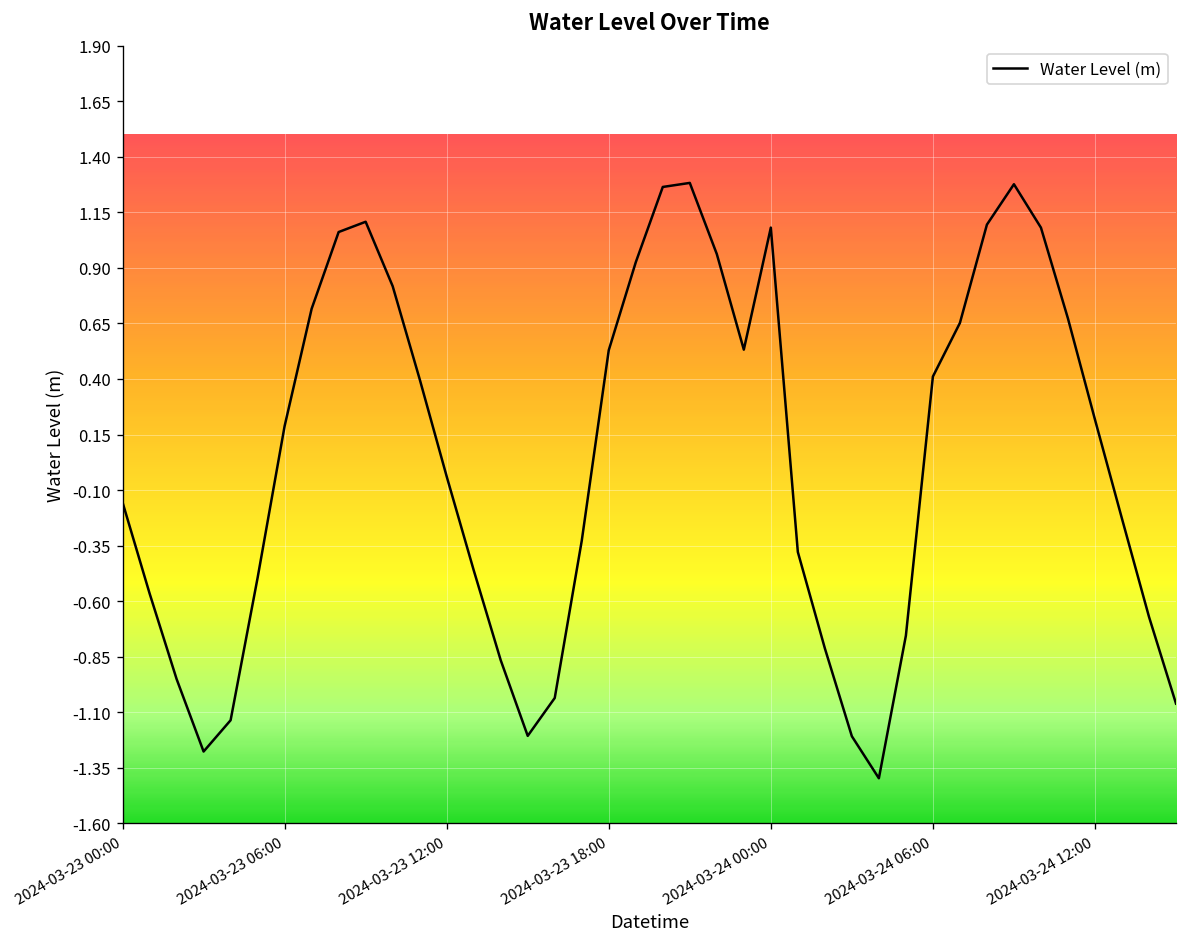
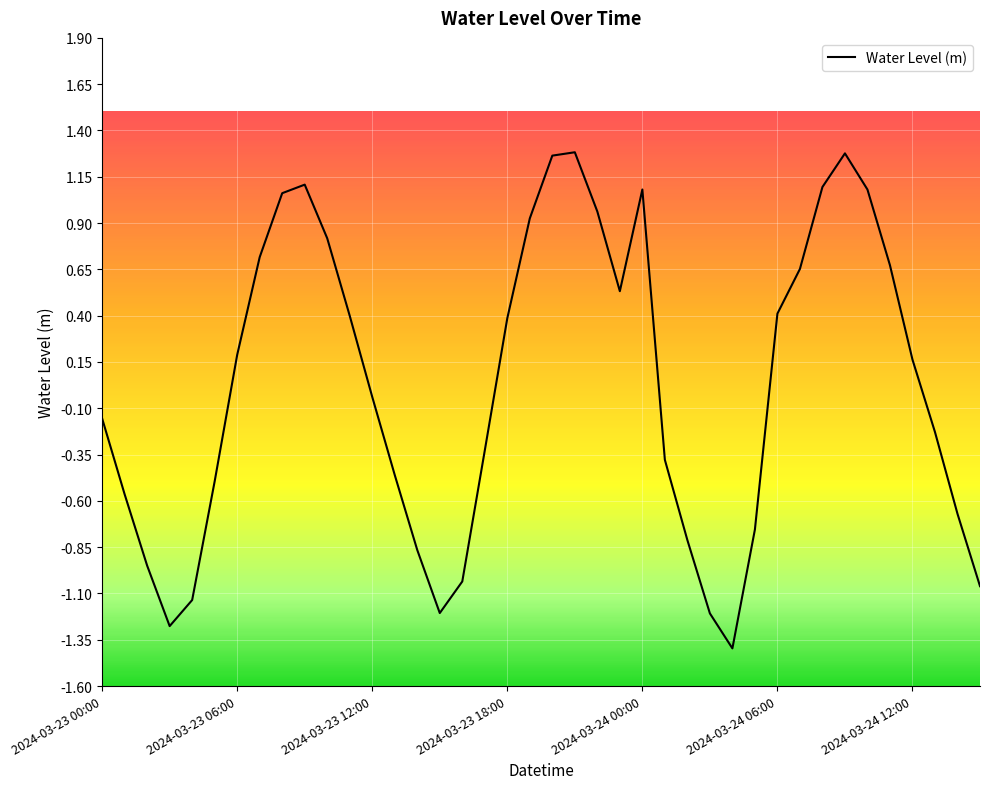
  {
    "2024-03-23 00:00": -0.16,
    "2024-03-23 06:00": 0.19,
    "2024-03-23 12:00": -0.04,
-   "2024-03-23 18:00": 0.53,
+   "2024-03-23 18:00": 0.39,
    "2024-03-24 00:00": 1.08,
    "2024-03-24 06:00": 0.41,
-   "2024-03-24 12:00": 0.22
+   "2024-03-24 12:00": 0.16
  }
